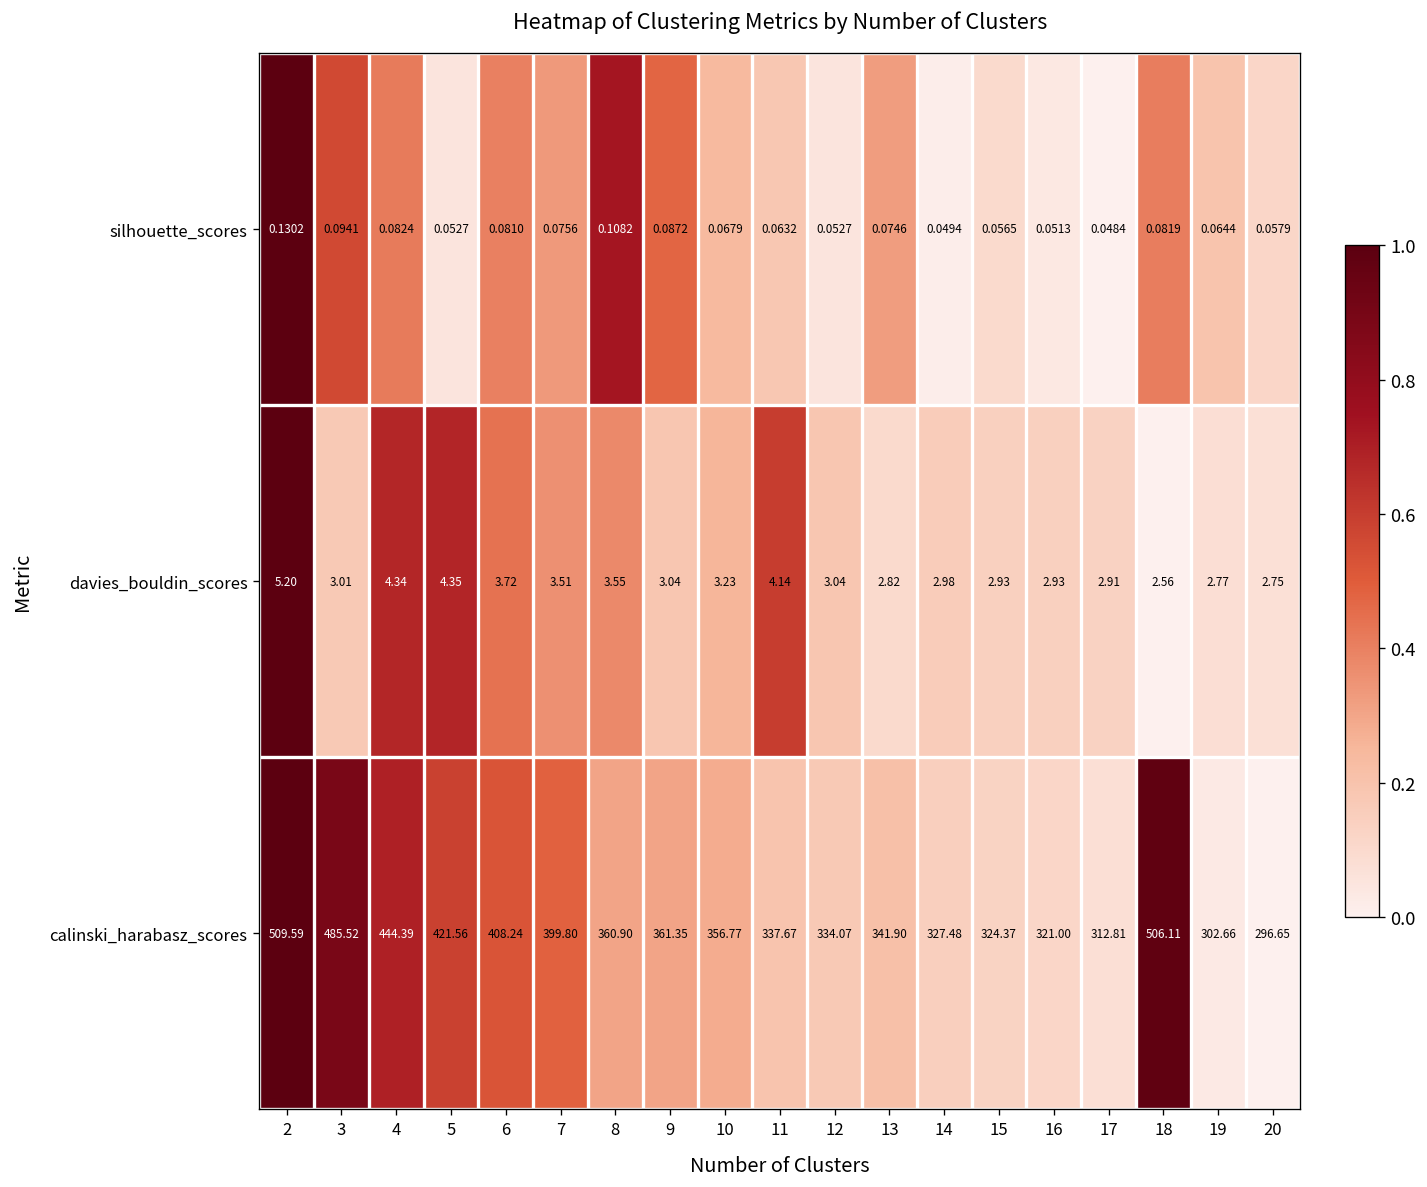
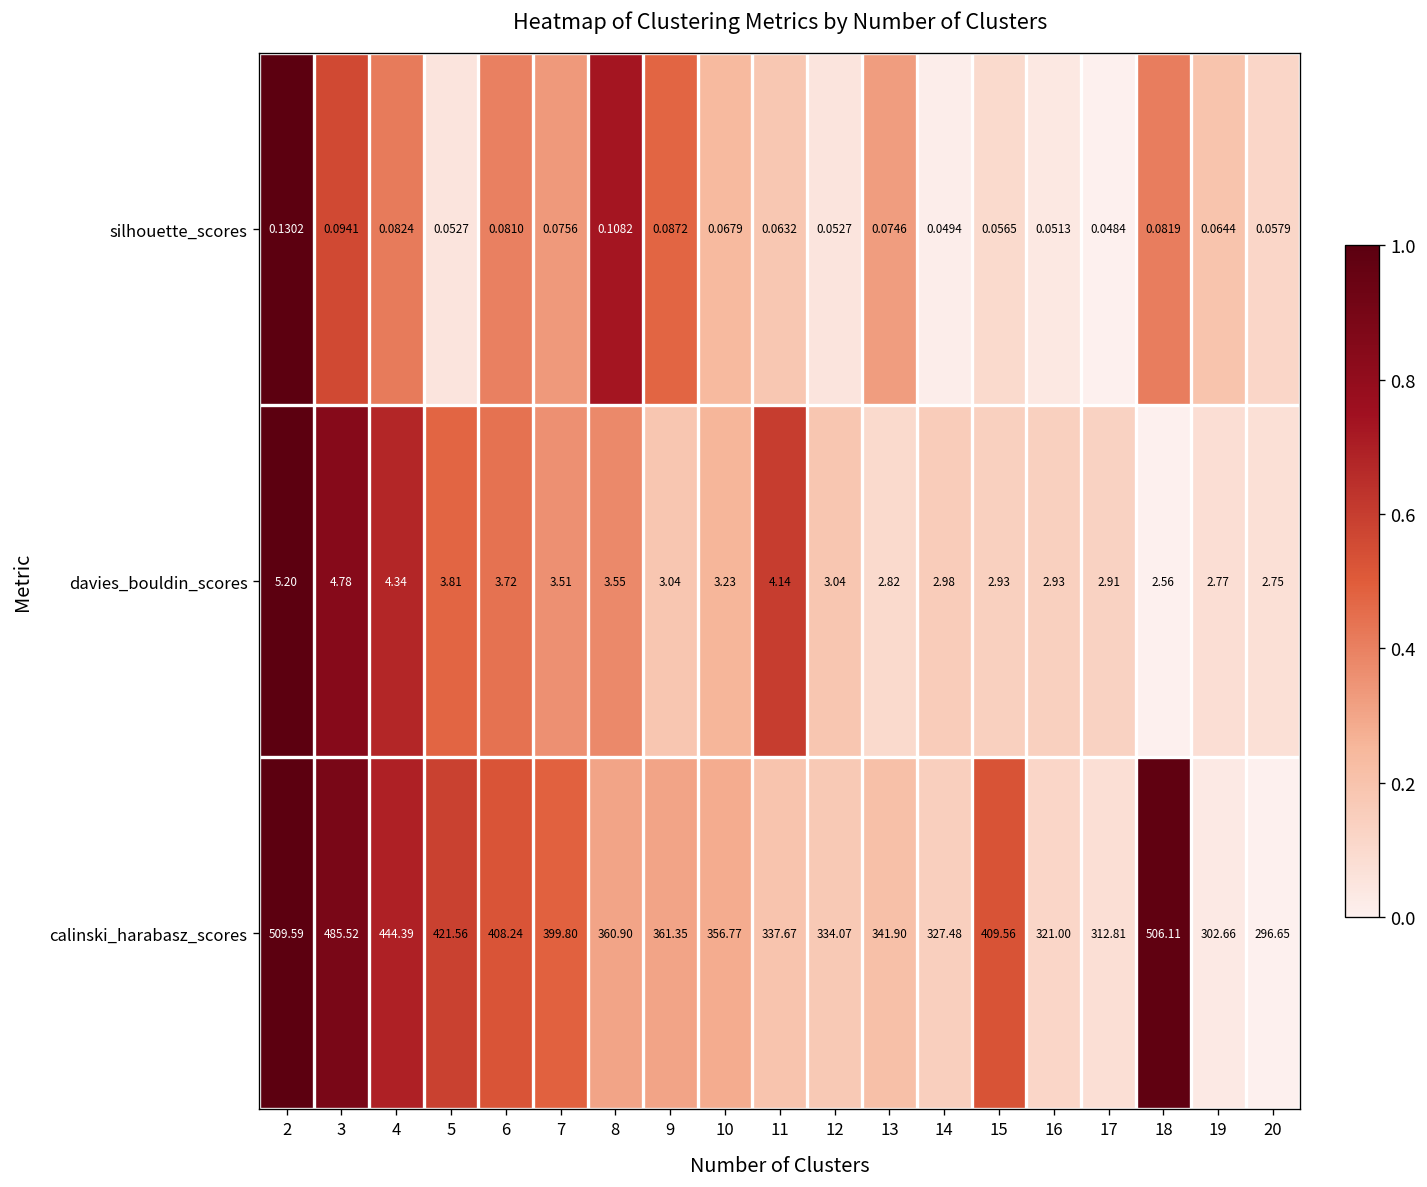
  {
    "silhouette_scores": {
      "2": 0.1302,
      "3": 0.0941,
      "4": 0.0824,
      "5": 0.0527,
      "6": 0.0810,
      "7": 0.0756,
      "8": 0.1082,
      "9": 0.0872,
      "10": 0.0679,
      "11": 0.0632,
      "12": 0.0527,
      "13": 0.0746,
      "14": 0.0494,
      "15": 0.0565,
      "16": 0.0513,
      "17": 0.0484,
      "18": 0.0819,
      "19": 0.0644,
      "20": 0.0579
    },
    "davies_bouldin_scores": {
      "2": 5.20,
-     "3": 3.01,
+     "3": 4.78,
      "4": 4.34,
-     "5": 4.35,
+     "5": 3.81,
      "6": 3.72,
      "7": 3.51,
      "8": 3.55,
      "9": 3.04,
      "10": 3.23,
      "11": 4.14,
      "12": 3.04,
      "13": 2.82,
      "14": 2.98,
      "15": 2.93,
      "16": 2.93,
      "17": 2.91,
      "18": 2.56,
      "19": 2.77,
      "20": 2.75
    },
    "calinski_harabasz_scores": {
      "2": 509.59,
      "3": 485.52,
      "4": 444.39,
      "5": 421.56,
      "6": 408.24,
      "7": 399.80,
      "8": 360.90,
      "9": 361.35,
      "10": 356.77,
      "11": 337.67,
      "12": 334.07,
      "13": 341.90,
      "14": 327.48,
-     "15": 324.37,
+     "15": 409.56,
      "16": 321.00,
      "17": 312.81,
      "18": 506.11,
      "19": 302.66,
      "20": 296.65
    }
  }
